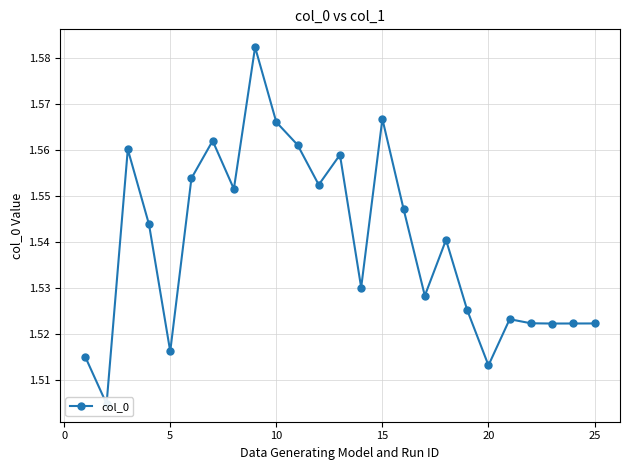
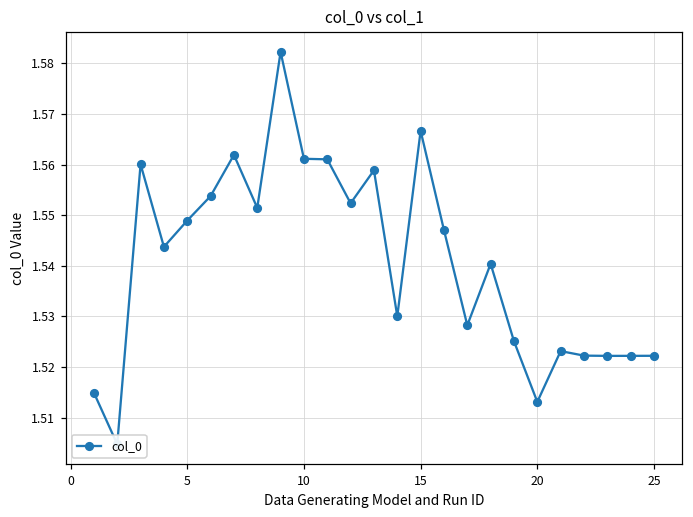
  {
-   "5": 1.516,
-   "10": 1.566,
+   "5": 1.549,
+   "10": 1.561,
    "15": 1.567,
    "20": 1.513,
    "25": 1.522
  }
